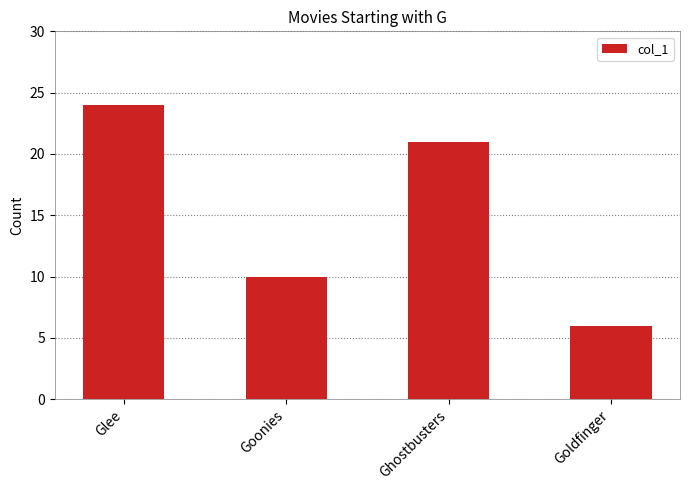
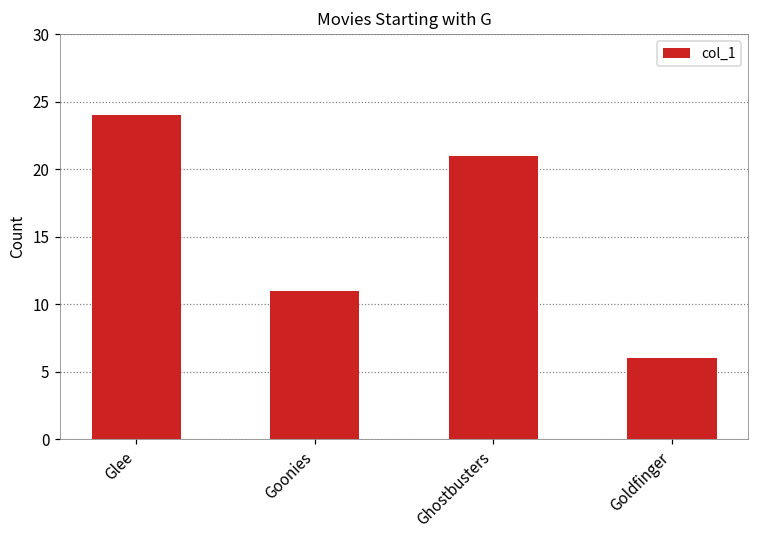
  {
    "Glee": 24,
-   "Goonies": 10,
+   "Goonies": 11,
    "Ghostbusters": 21,
    "Goldfinger": 6
  }
